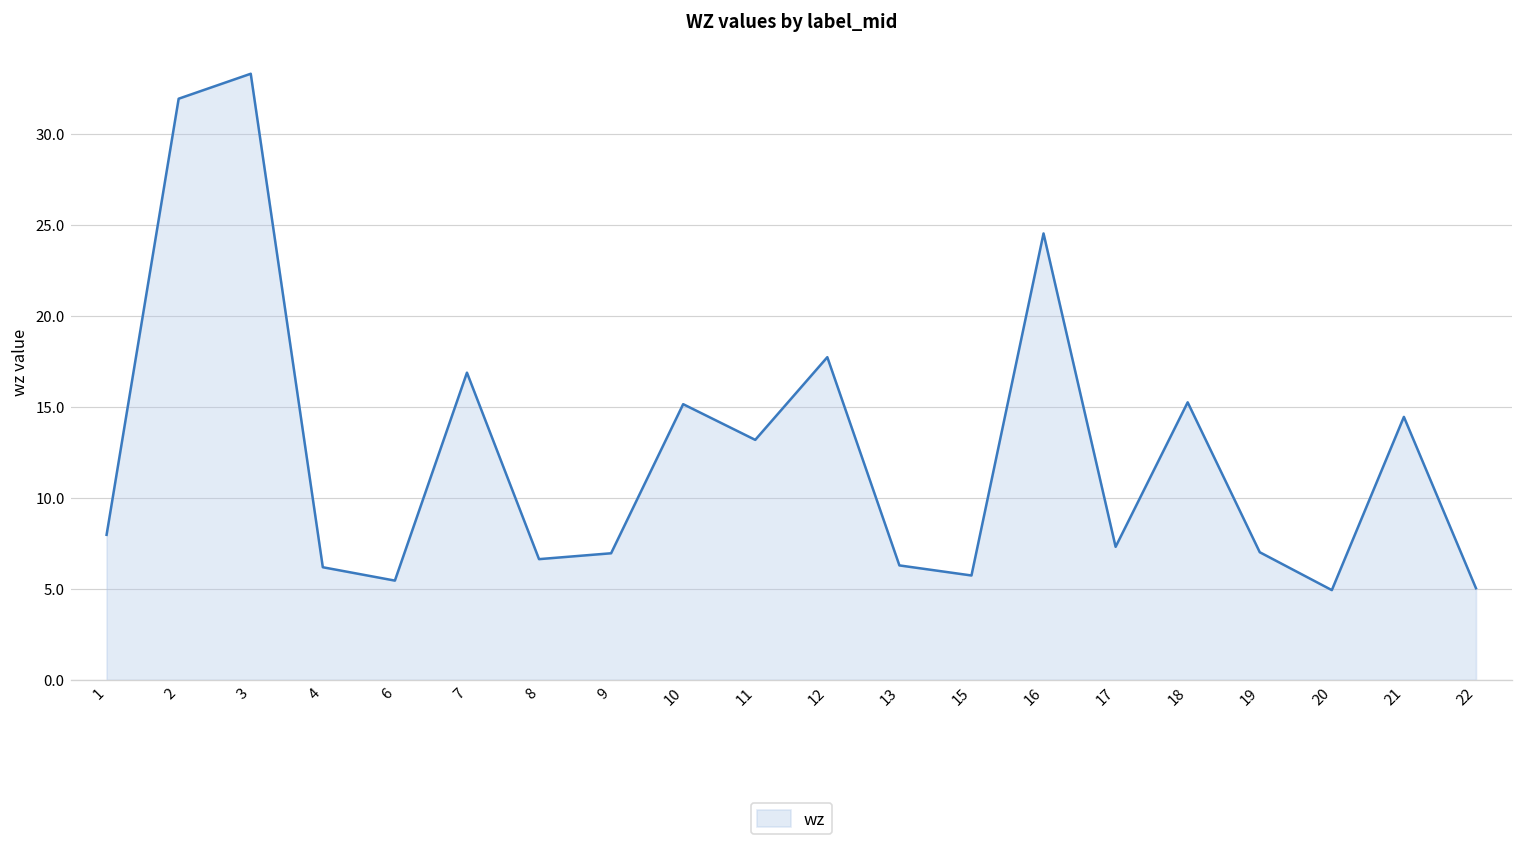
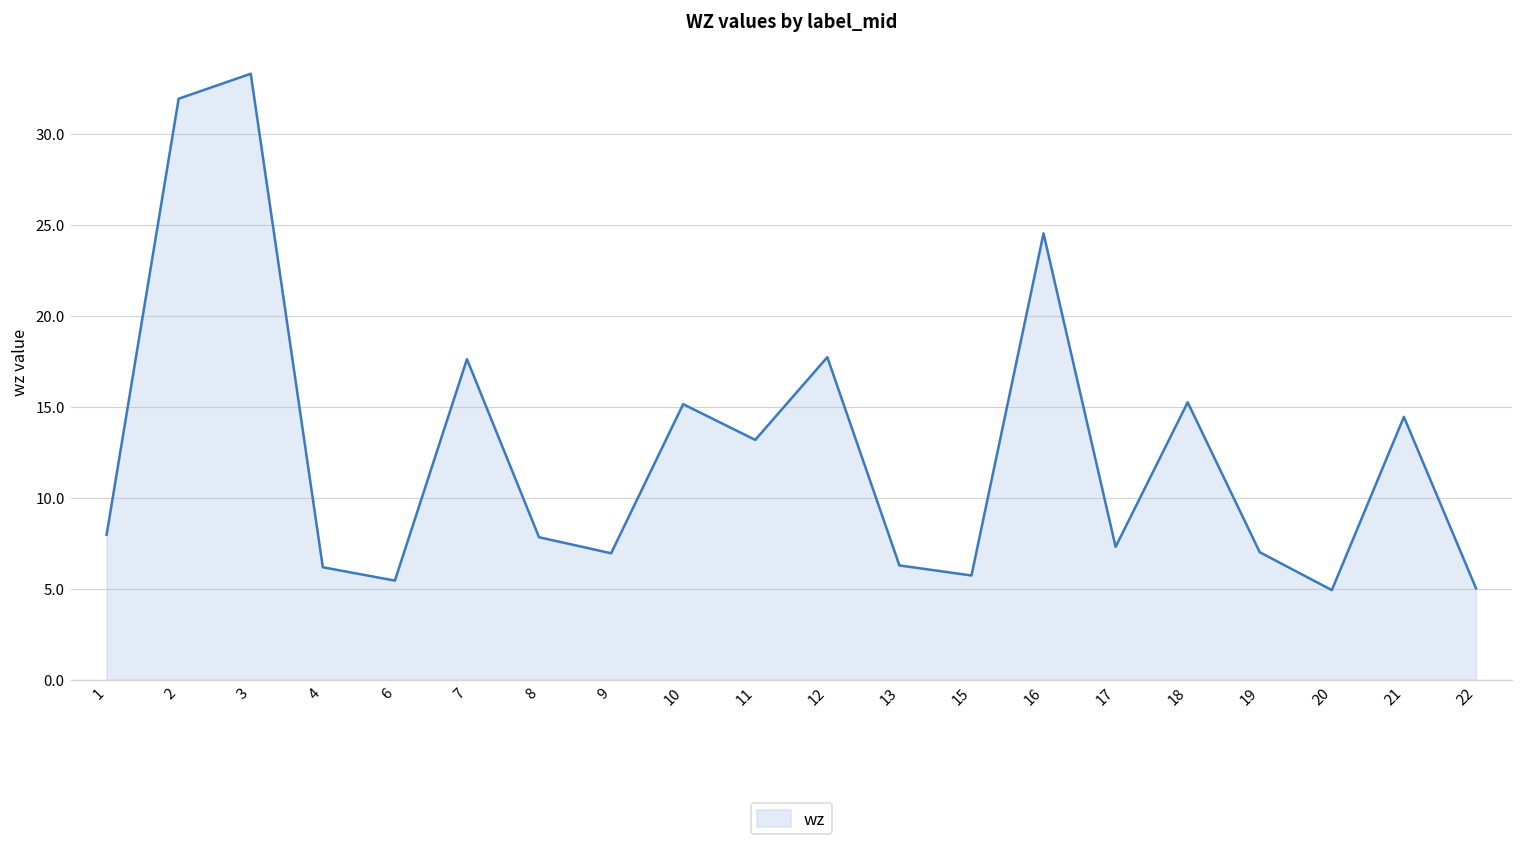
  {
    "1": 8.0,
    "2": 31.9,
    "3": 33.3,
    "4": 6.2,
    "6": 5.5,
-   "7": 16.9,
-   "8": 6.6,
+   "7": 17.6,
+   "8": 7.8,
    "9": 7.0,
    "10": 15.1,
    "11": 13.2,
    "12": 17.7,
    "13": 6.3,
    "15": 5.7,
    "16": 24.5,
    "17": 7.3,
    "18": 15.2,
    "19": 7.0,
    "20": 4.9,
    "21": 14.4,
    "22": 5.0
  }
